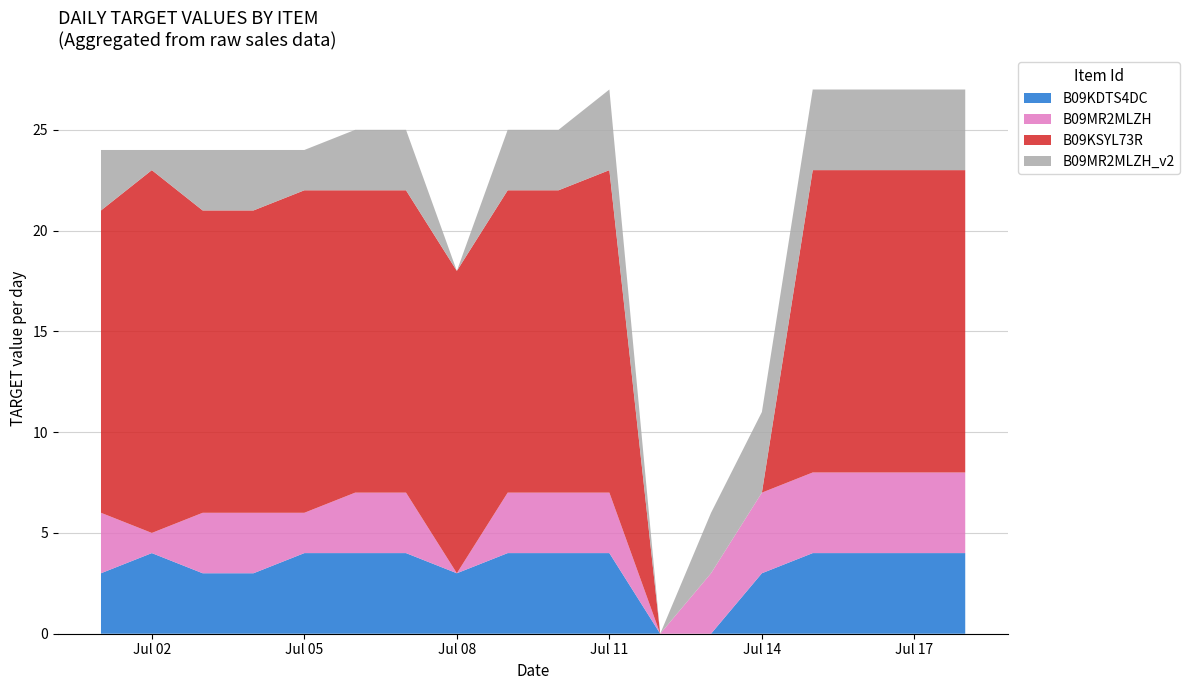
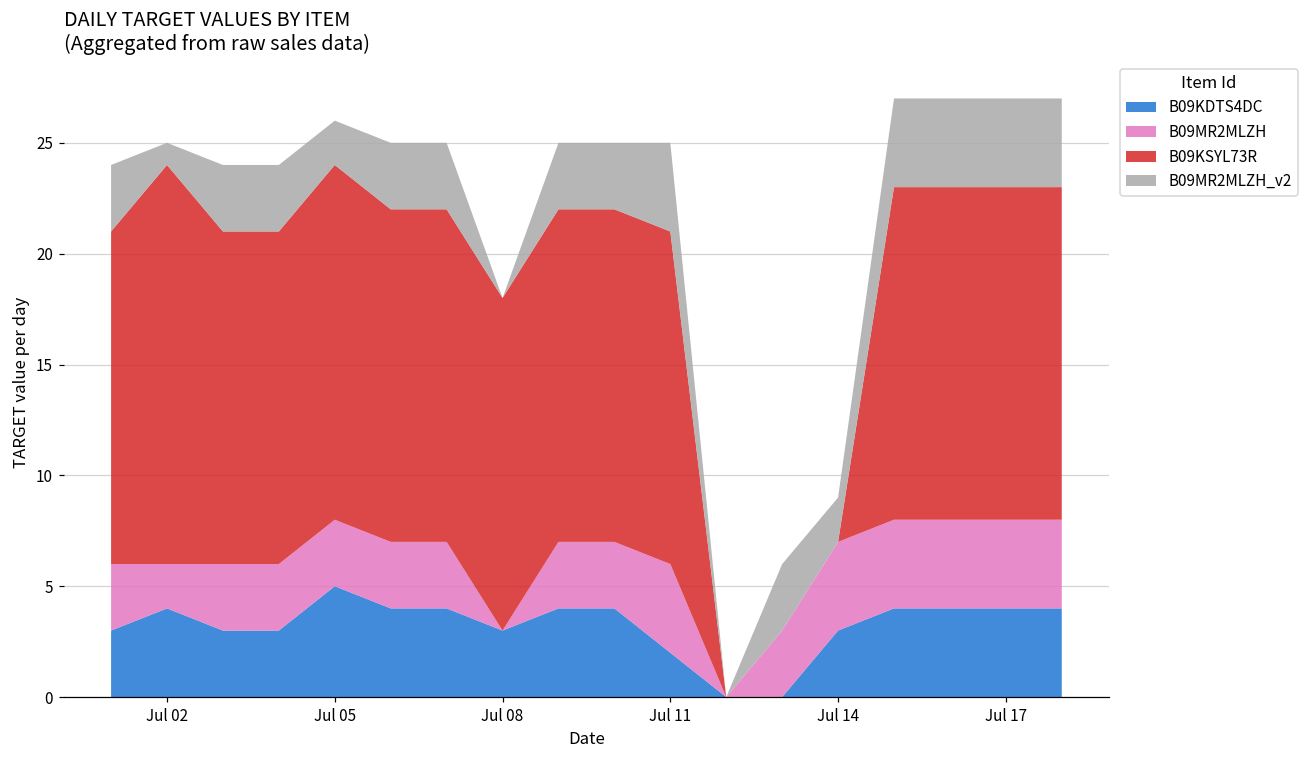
  {
    "B09KDTS4DC": {
      "Jul 02": 4,
-     "Jul 05": 4,
-     "Jul 11": 4,
+     "Jul 05": 5,
+     "Jul 11": 2,
      "Jul 14": 3,
      "Jul 17": 4
    },
    "B09MR2MLZH": {
-     "Jul 02": 1,
-     "Jul 05": 2,
-     "Jul 11": 3,
+     "Jul 02": 2,
+     "Jul 05": 3,
+     "Jul 11": 4,
      "Jul 17": 4
    },
    "B09KSYL73R": {
      "Jul 02": 18,
      "Jul 05": 16,
-     "Jul 11": 16,
+     "Jul 11": 15,
      "Jul 17": 15
    },
    "B09MR2MLZH_v2": {
      "Jul 02": 1,
      "Jul 05": 2,
      "Jul 11": 4,
-     "Jul 14": 4,
+     "Jul 14": 2,
      "Jul 17": 4
    }
  }
